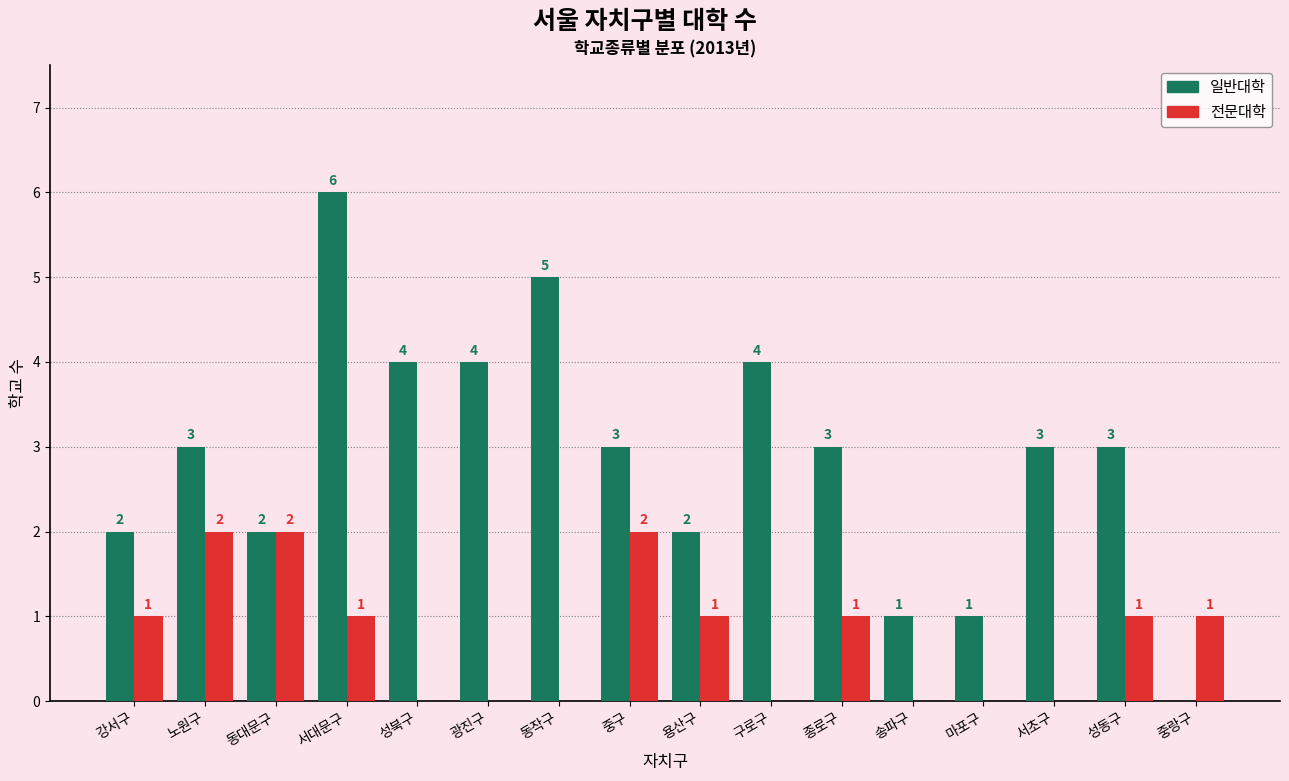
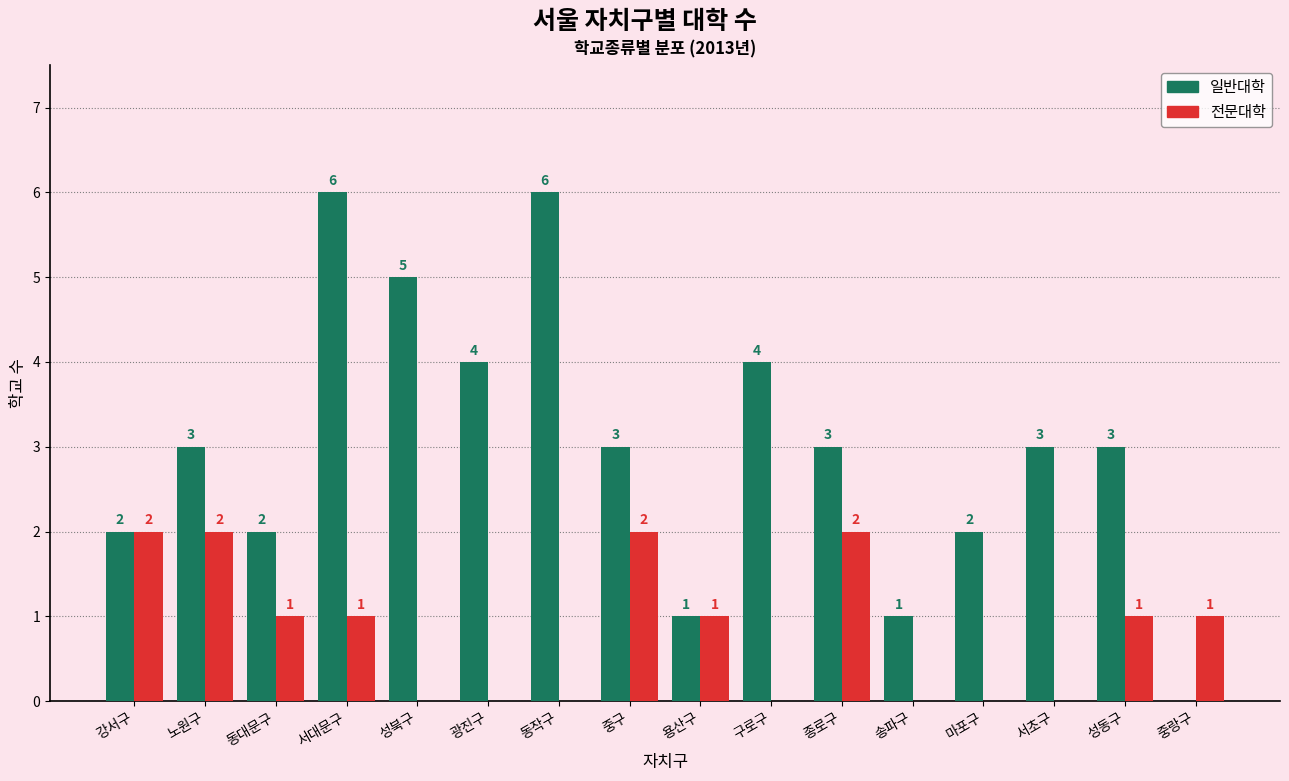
  {
    "일반대학": {
      "강서구": 2,
      "노원구": 3,
      "동대문구": 2,
      "서대문구": 6,
-     "성북구": 4,
+     "성북구": 5,
      "광진구": 4,
-     "동작구": 5,
+     "동작구": 6,
      "중구": 3,
-     "용산구": 2,
+     "용산구": 1,
      "구로구": 4,
      "종로구": 3,
      "송파구": 1,
-     "마포구": 1,
+     "마포구": 2,
      "서초구": 3,
      "성동구": 3
    },
    "전문대학": {
-     "강서구": 1,
+     "강서구": 2,
      "노원구": 2,
-     "동대문구": 2,
+     "동대문구": 1,
      "서대문구": 1,
      "중구": 2,
      "용산구": 1,
-     "종로구": 1,
+     "종로구": 2,
      "성동구": 1,
      "중랑구": 1
    }
  }
